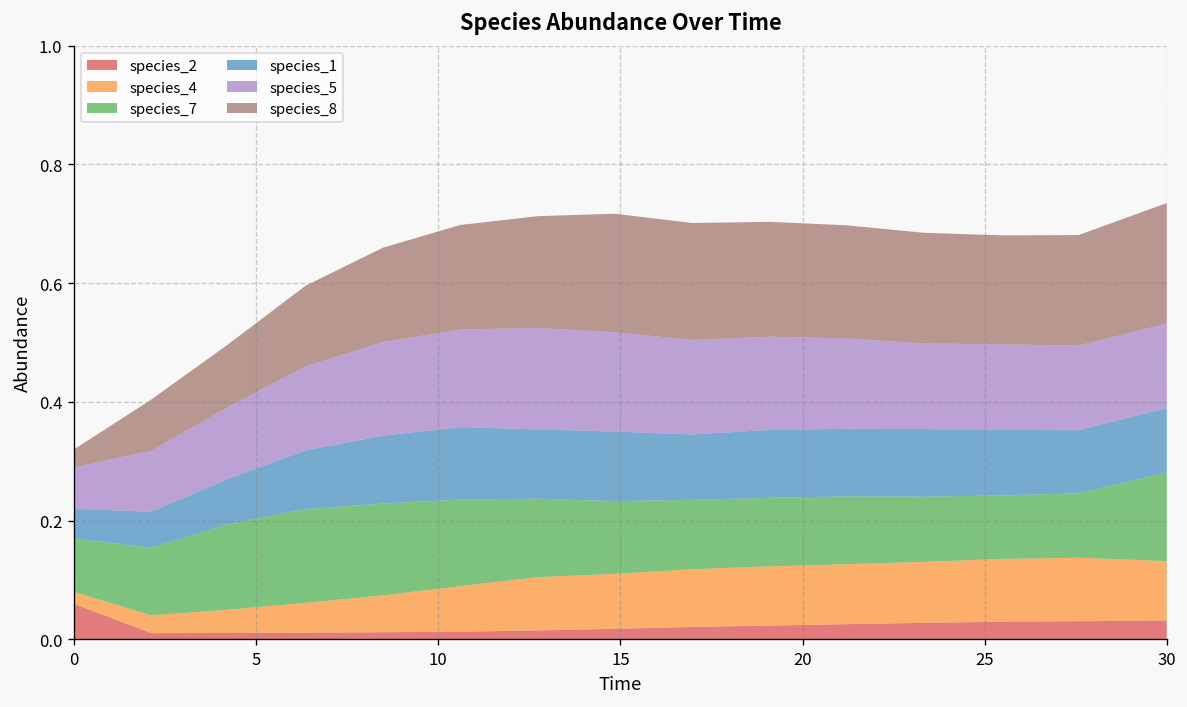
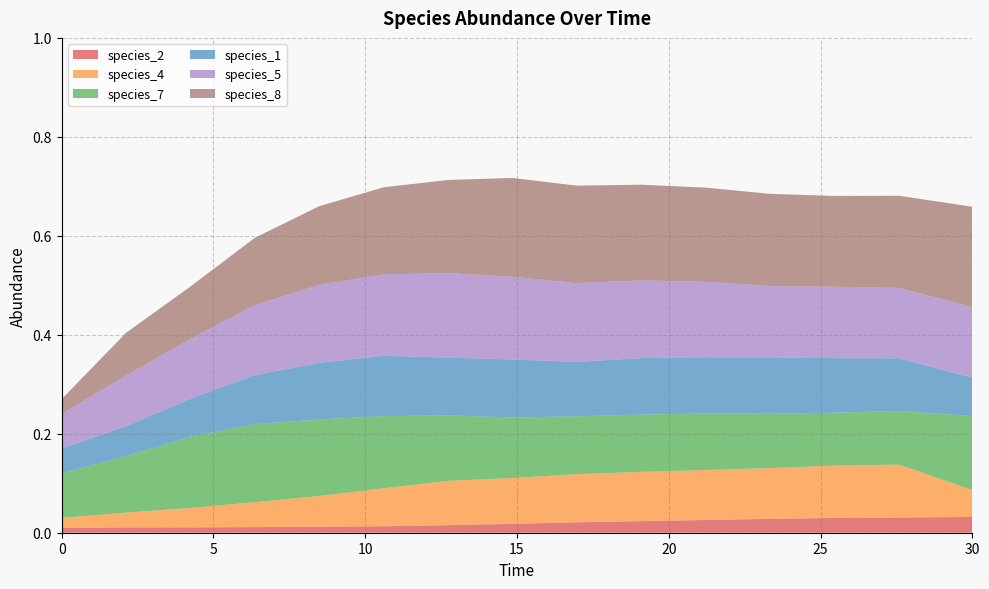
  {
    "species_2": {
-     "0": 0.06,
+     "0": 0.01,
      "30": 0.03
    },
    "species_4": {
      "0": 0.02,
-     "30": 0.10
+     "30": 0.05
    },
    "species_7": {
      "0": 0.09,
      "30": 0.15
    },
    "species_1": {
      "0": 0.05,
-     "30": 0.11
+     "30": 0.08
    },
    "species_5": {
      "0": 0.07,
      "30": 0.14
    },
    "species_8": {
      "0": 0.03,
      "30": 0.20
    }
  }
